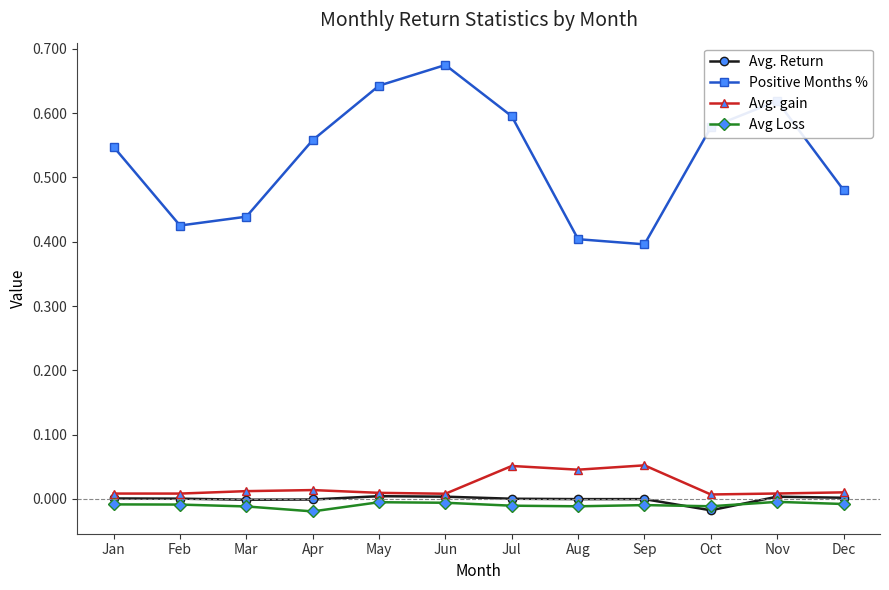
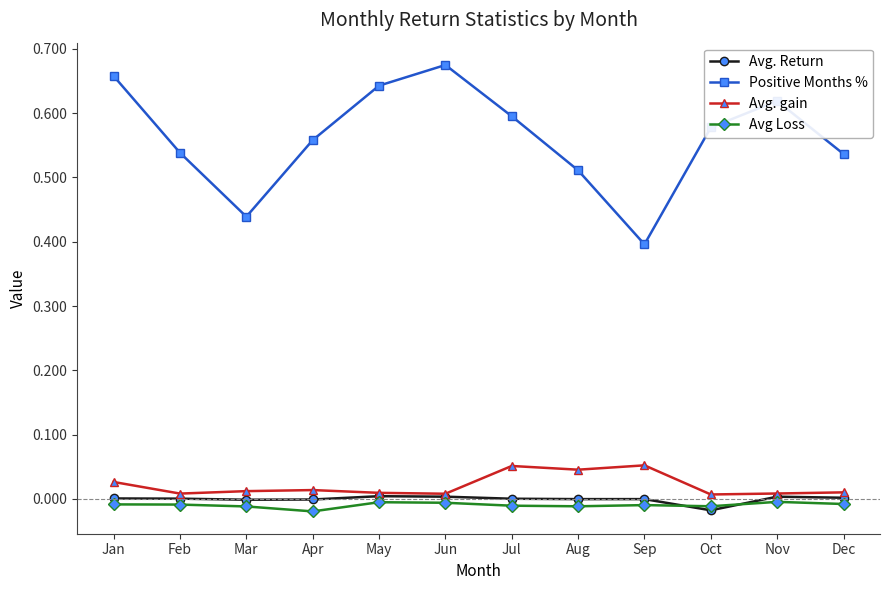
  {
    "Avg. Return": {
      "Jan": 0.00,
      "Feb": 0.00,
      "Mar": 0.00,
      "Apr": 0.00,
      "May": 0.00,
      "Jun": 0.00,
      "Jul": 0.00,
      "Aug": 0.00,
      "Sep": 0.00,
      "Oct": -0.02,
      "Nov": 0.00,
      "Dec": 0.00
    },
    "Positive Months %": {
-     "Jan": 0.55,
-     "Feb": 0.43,
+     "Jan": 0.66,
+     "Feb": 0.54,
      "Mar": 0.44,
      "Apr": 0.56,
      "May": 0.64,
      "Jun": 0.68,
      "Jul": 0.60,
-     "Aug": 0.40,
+     "Aug": 0.51,
      "Sep": 0.40,
-     "Dec": 0.48
+     "Dec": 0.54
    },
    "Avg. gain": {
-     "Jan": 0.01,
+     "Jan": 0.03,
      "Feb": 0.01,
      "Mar": 0.01,
      "Apr": 0.01,
      "May": 0.01,
      "Jun": 0.01,
      "Jul": 0.05,
      "Aug": 0.05,
      "Sep": 0.05,
      "Oct": 0.01,
      "Nov": 0.01,
      "Dec": 0.01
    },
    "Avg Loss": {
      "Jan": -0.01,
      "Feb": -0.01,
      "Mar": -0.01,
      "Apr": -0.02,
      "May": -0.01,
      "Jun": -0.01,
      "Jul": -0.01,
      "Aug": -0.01,
      "Sep": -0.01,
      "Oct": -0.01,
      "Nov": 0.00,
      "Dec": -0.01
    }
  }
